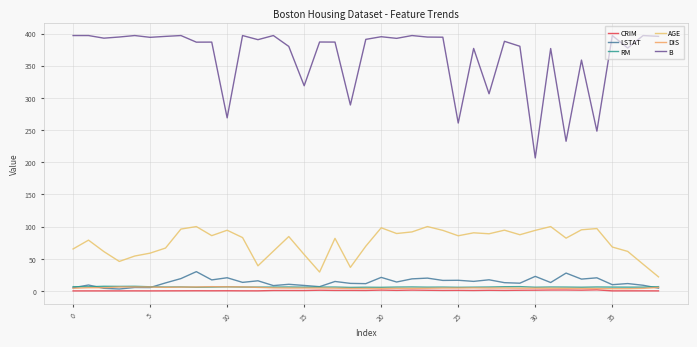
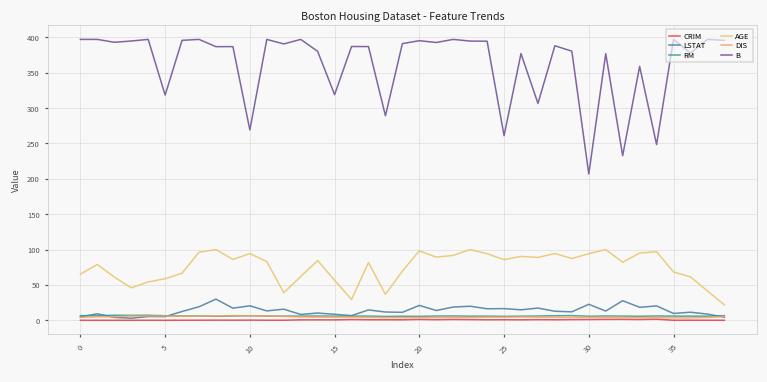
  {
    "CRIM": {
      "0": 0,
      "5": 0,
      "10": 0
    },
    "B": {
      "0": 400,
-     "5": 390,
+     "5": 320,
      "10": 270,
      "15": 320,
      "20": 400,
      "25": 260,
      "30": 210
    }
  }
